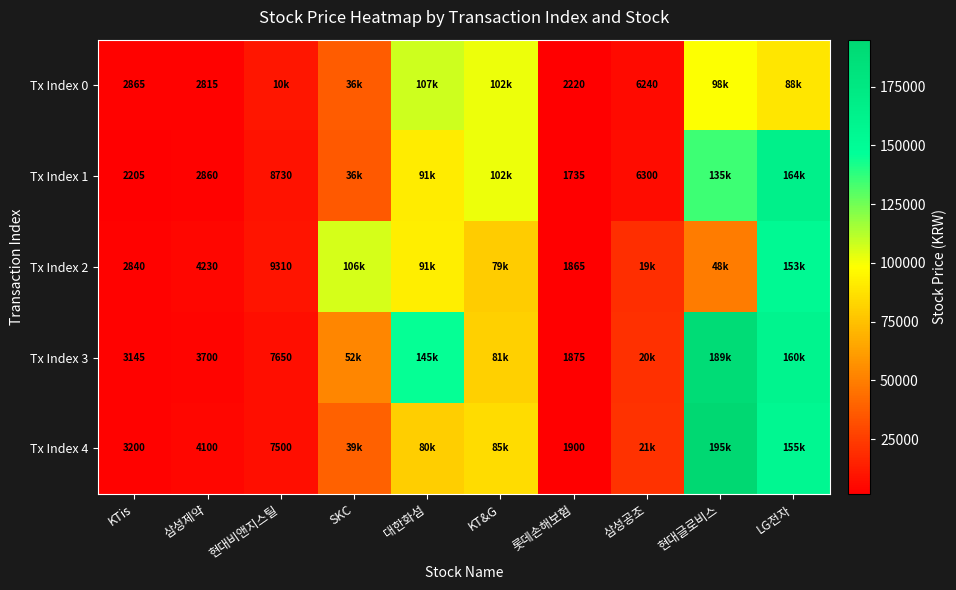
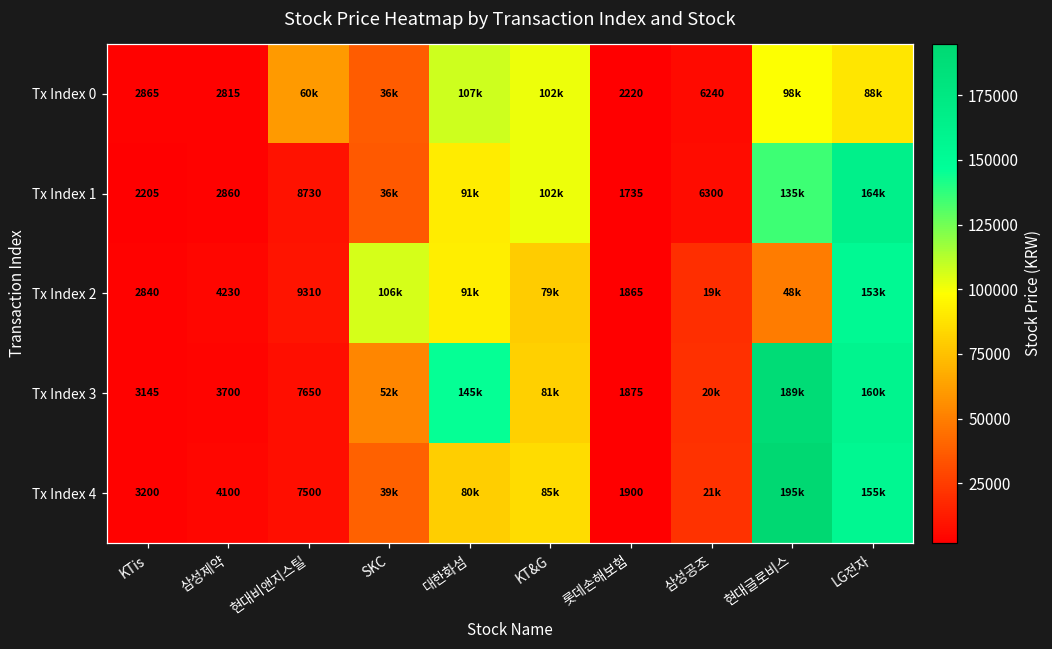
  {
    "Tx Index 0": {
      "KTis": "2865",
      "삼성제약": "2815",
-     "현대비앤지스틸": "10k",
+     "현대비앤지스틸": "60k",
      "SKC": "36k",
      "대한화섬": "107k",
      "KT&G": "102k",
      "롯데손해보험": "2220",
      "삼성공조": "6240",
      "현대글로비스": "98k",
      "LG전자": "88k"
    },
    "Tx Index 1": {
      "KTis": "2205",
      "삼성제약": "2860",
      "현대비앤지스틸": "8730",
      "SKC": "36k",
      "대한화섬": "91k",
      "KT&G": "102k",
      "롯데손해보험": "1735",
      "삼성공조": "6300",
      "현대글로비스": "135k",
      "LG전자": "164k"
    },
    "Tx Index 2": {
      "KTis": "2840",
      "삼성제약": "4230",
      "현대비앤지스틸": "9310",
      "SKC": "106k",
      "대한화섬": "91k",
      "KT&G": "79k",
      "롯데손해보험": "1865",
      "삼성공조": "19k",
      "현대글로비스": "48k",
      "LG전자": "153k"
    },
    "Tx Index 3": {
      "KTis": "3145",
      "삼성제약": "3700",
      "현대비앤지스틸": "7650",
      "SKC": "52k",
      "대한화섬": "145k",
      "KT&G": "81k",
      "롯데손해보험": "1875",
      "삼성공조": "20k",
      "현대글로비스": "189k",
      "LG전자": "160k"
    },
    "Tx Index 4": {
      "KTis": "3200",
      "삼성제약": "4100",
      "현대비앤지스틸": "7500",
      "SKC": "39k",
      "대한화섬": "80k",
      "KT&G": "85k",
      "롯데손해보험": "1900",
      "삼성공조": "21k",
      "현대글로비스": "195k",
      "LG전자": "155k"
    }
  }
